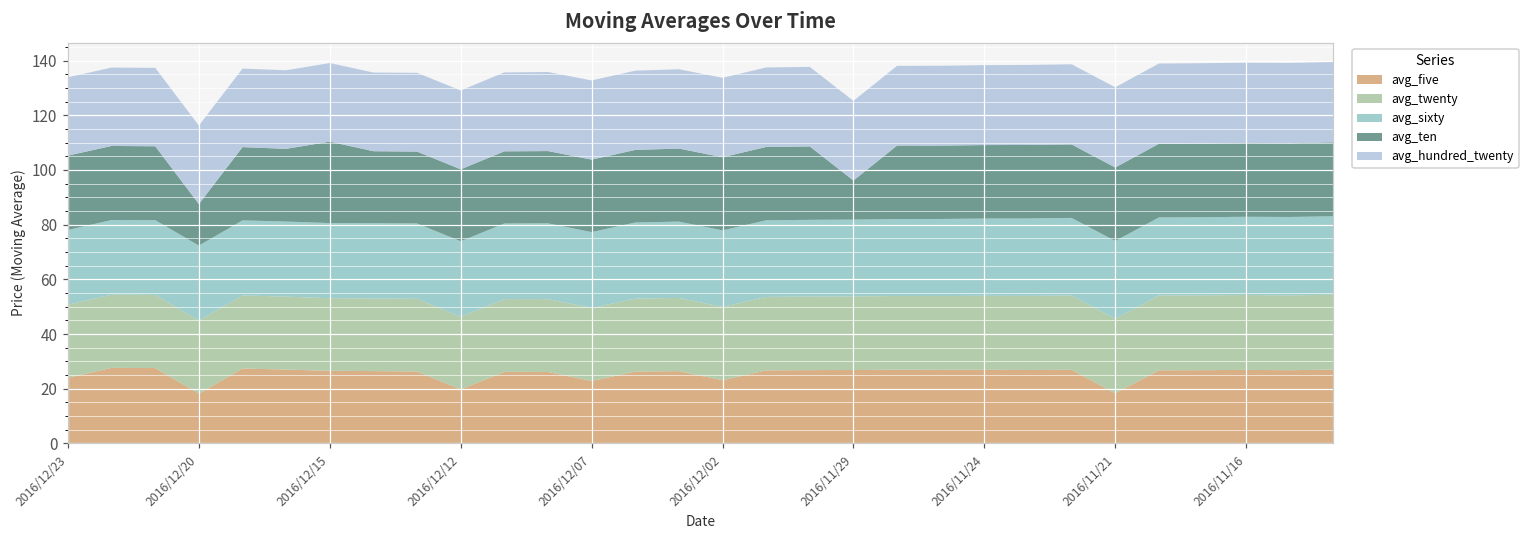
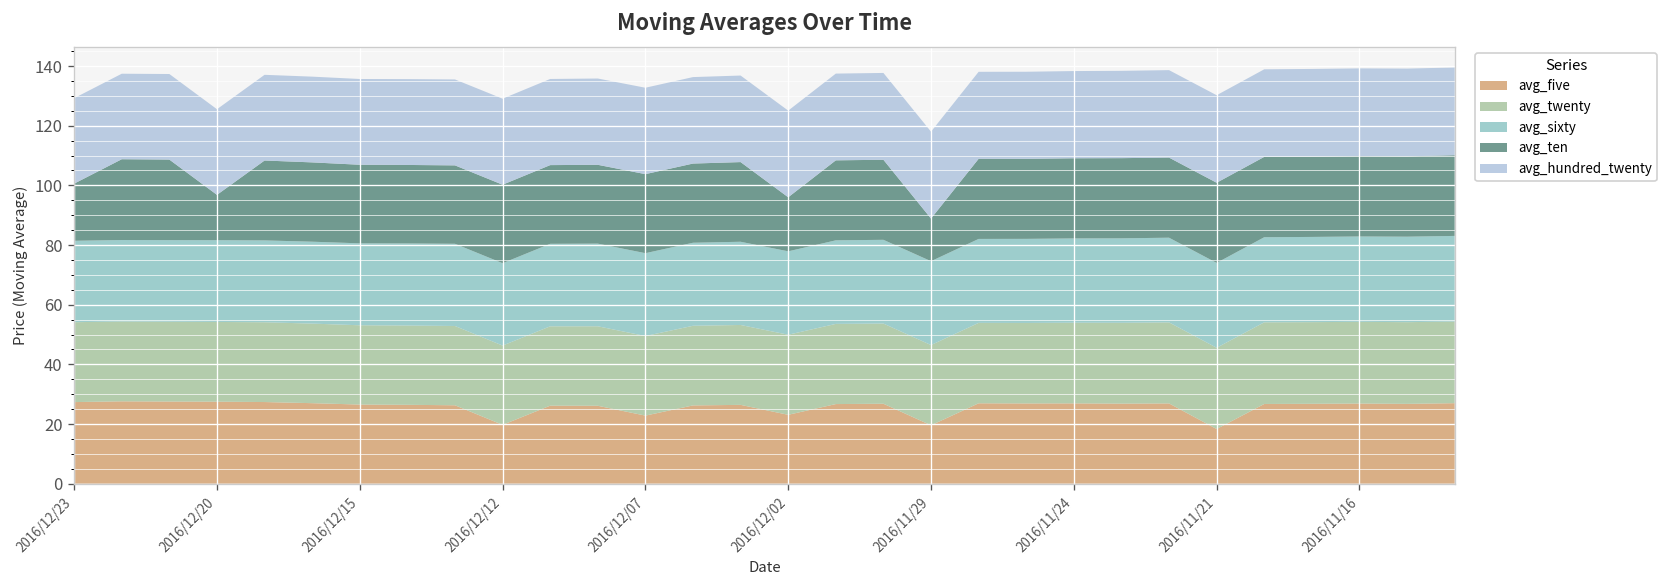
  {
    "avg_five": {
-     "2016/12/23": 24,
-     "2016/12/20": 18,
+     "2016/12/23": 27,
+     "2016/12/20": 28,
      "2016/12/15": 27,
      "2016/12/12": 20,
      "2016/12/07": 23,
      "2016/12/02": 23,
-     "2016/11/29": 27,
+     "2016/11/29": 20,
      "2016/11/24": 27,
      "2016/11/21": 18,
      "2016/11/16": 27
    },
    "avg_ten": {
-     "2016/12/23": 27,
+     "2016/12/23": 19,
      "2016/12/20": 15,
-     "2016/12/15": 30,
+     "2016/12/15": 26,
      "2016/12/12": 26,
      "2016/12/07": 26,
-     "2016/12/02": 27,
+     "2016/12/02": 18,
      "2016/11/29": 14,
      "2016/11/24": 27,
      "2016/11/21": 27,
      "2016/11/16": 27
    }
  }
